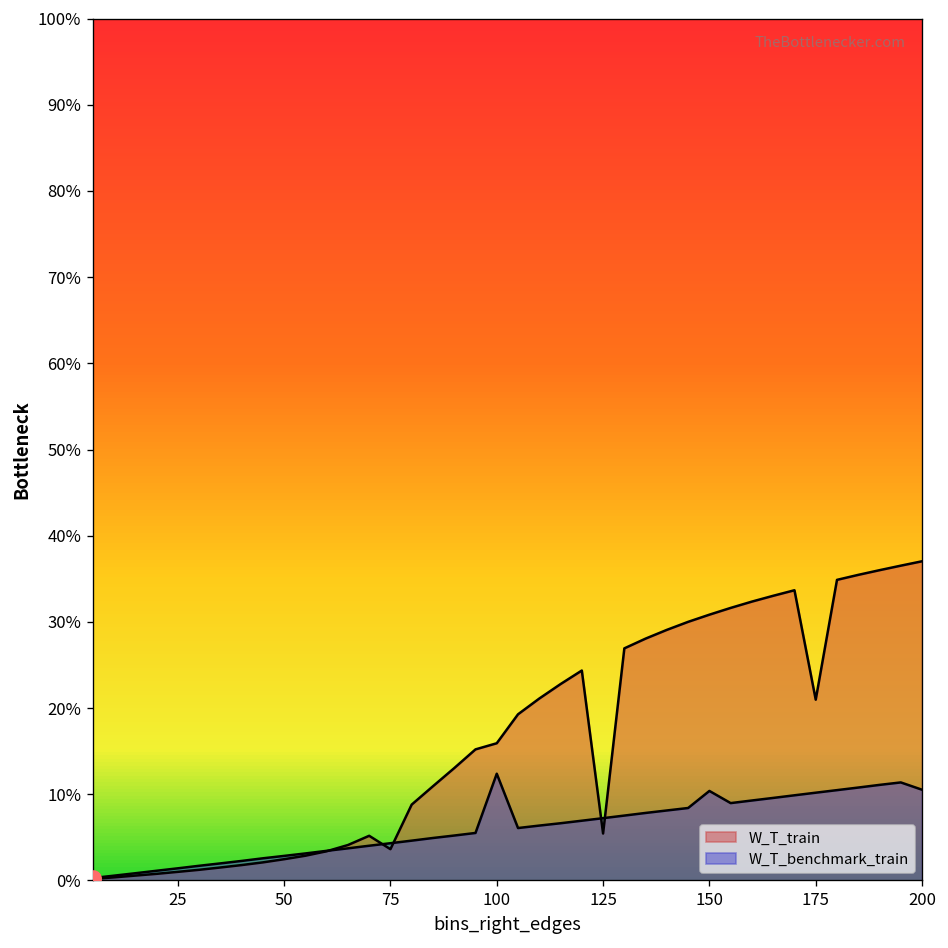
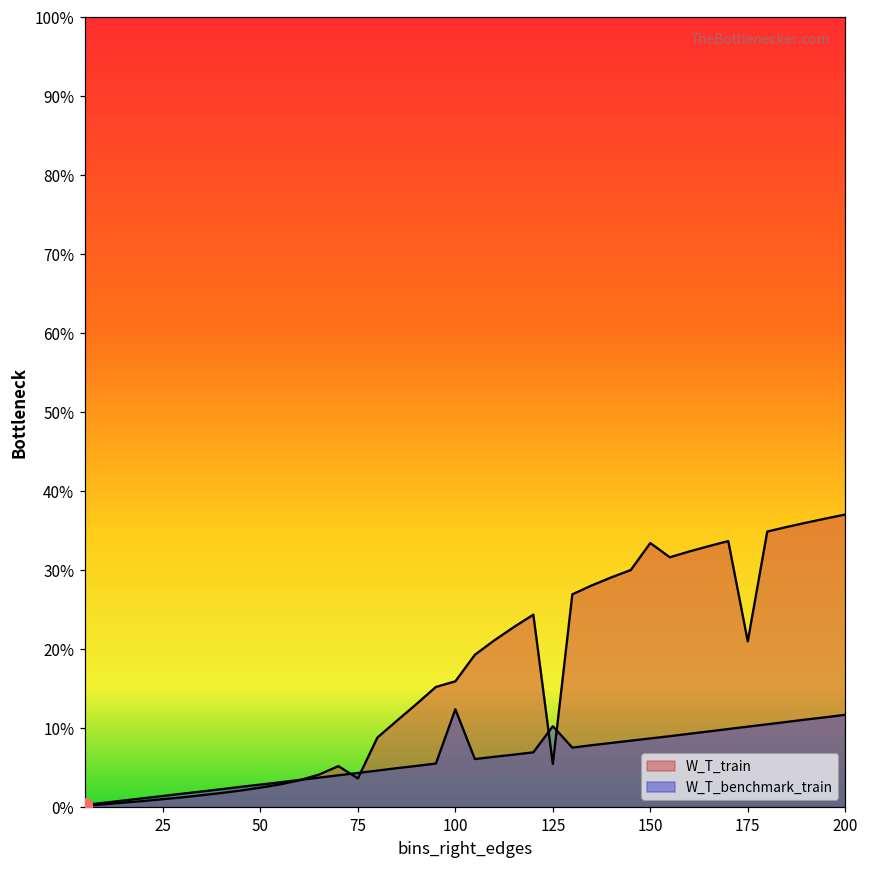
  {
    "W_T_train": {
      "25": "1%",
      "50": "2%",
      "75": "4%",
      "100": "16%",
      "125": "5%",
-     "150": "31%",
+     "150": "33%",
      "175": "21%",
      "200": "37%"
    },
    "W_T_benchmark_train": {
      "25": "1%",
      "50": "3%",
      "75": "4%",
      "100": "12%",
-     "125": "7%",
-     "150": "10%",
+     "125": "10%",
+     "150": "9%",
      "175": "10%",
-     "200": "11%"
+     "200": "12%"
    }
  }
